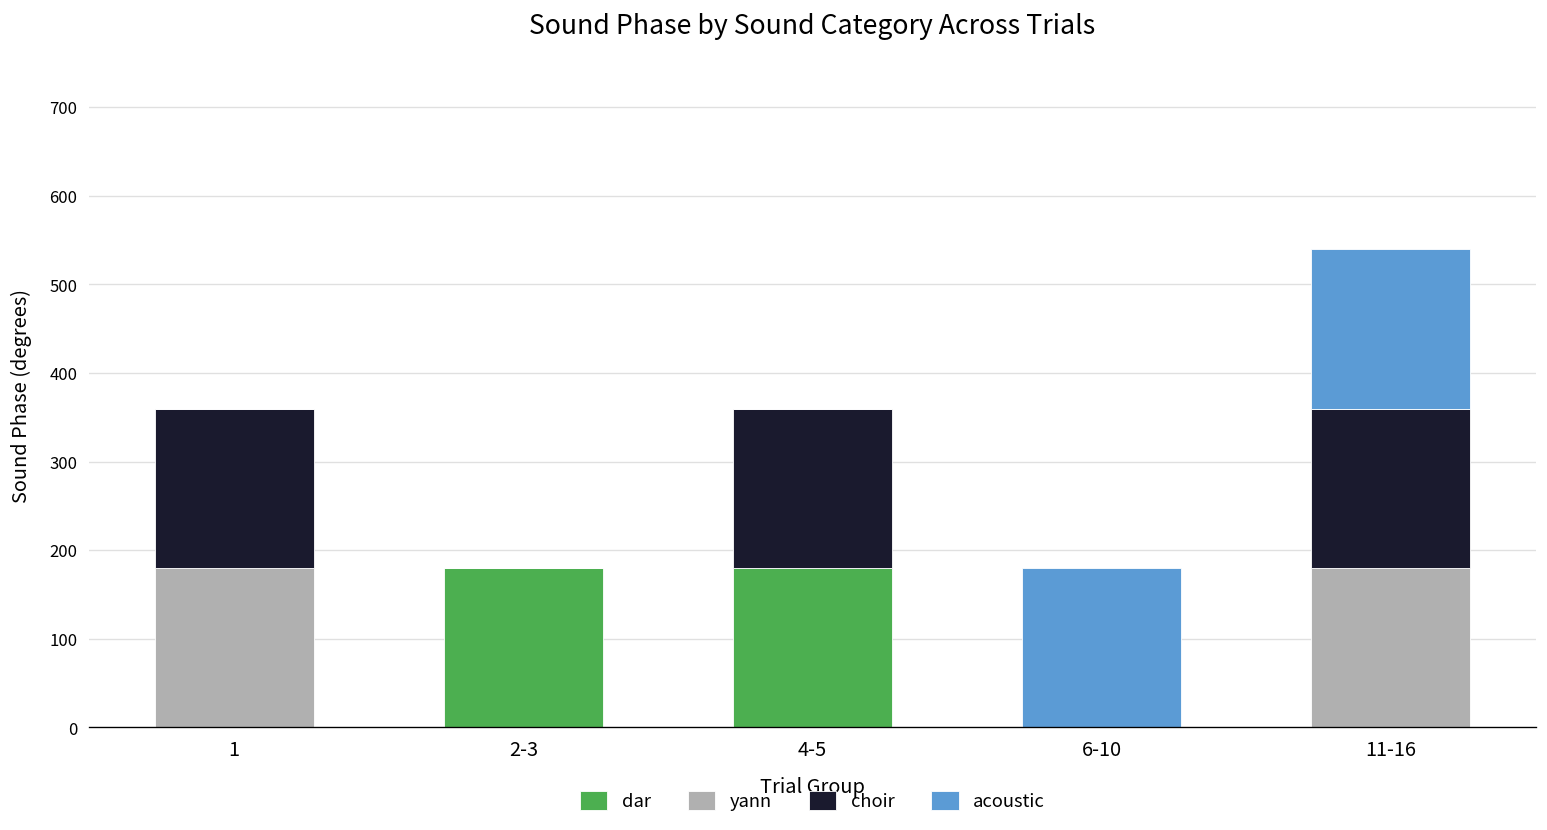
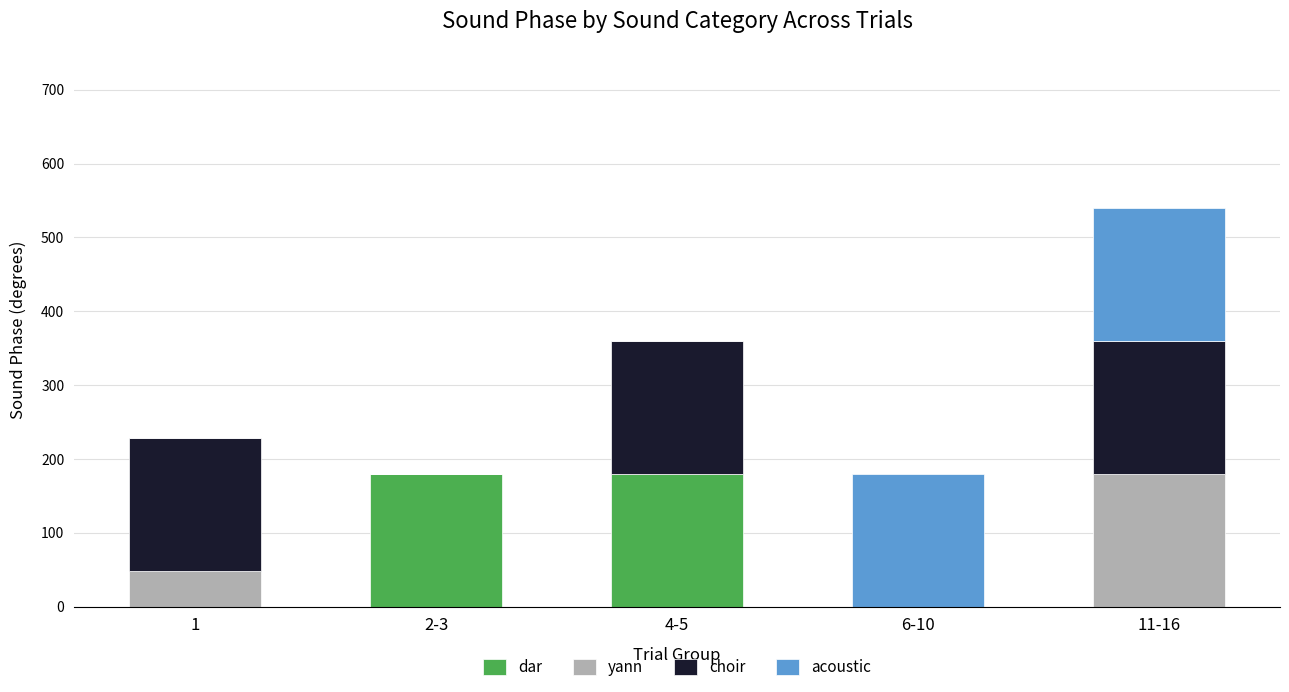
  {
    "dar": {
      "1": 0,
      "2-3": 180,
      "4-5": 180,
      "6-10": 0,
      "11-16": 0
    },
    "yann": {
-     "1": 180
+     "1": 50
    },
    "choir": {
      "1": 180,
      "2-3": 0,
      "4-5": 180,
      "6-10": 0,
      "11-16": 180
    },
    "acoustic": {
      "1": 0,
      "2-3": 0,
      "4-5": 0,
      "6-10": 180,
      "11-16": 180
    }
  }
